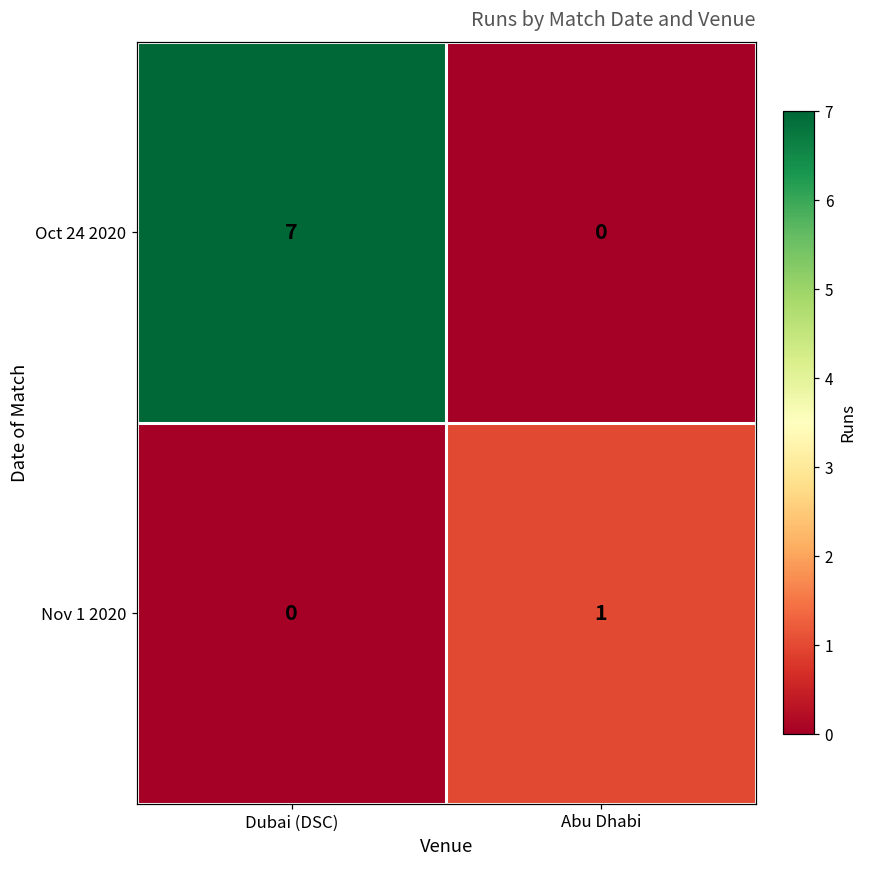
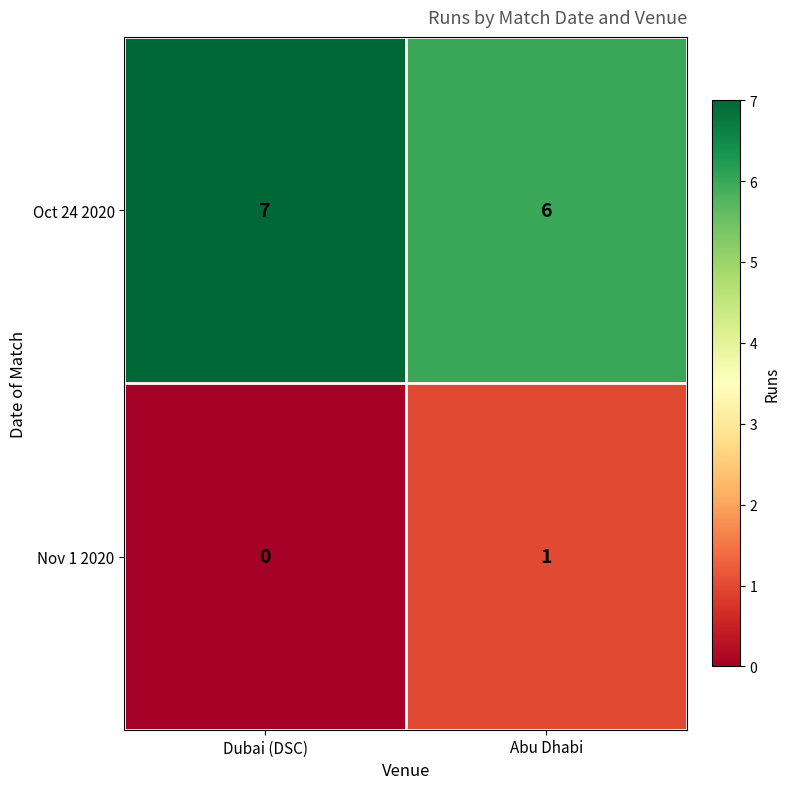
  {
    "Oct 24 2020": {
      "Dubai (DSC)": 7,
-     "Abu Dhabi": 0
+     "Abu Dhabi": 6
    },
    "Nov 1 2020": {
      "Dubai (DSC)": 0,
      "Abu Dhabi": 1
    }
  }
